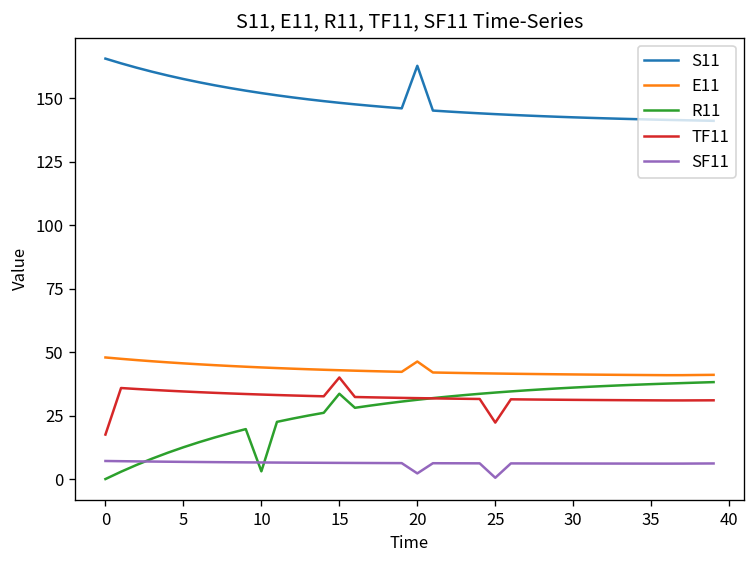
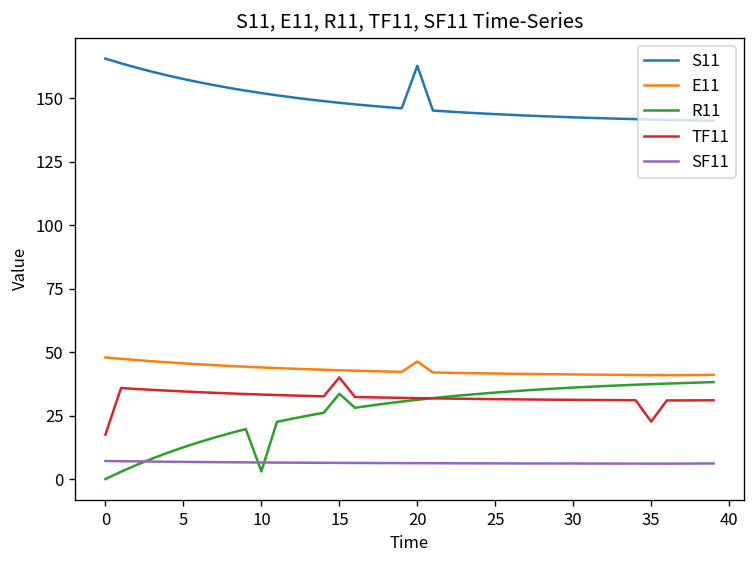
  {
    "S11": {
      "0": 166,
      "5": 158,
      "10": 152,
      "15": 148,
      "20": 163,
      "25": 144,
      "30": 142
    },
    "E11": {
      "0": 48,
      "5": 46,
      "10": 44,
      "15": 43,
      "20": 46,
      "25": 42,
      "30": 41,
      "35": 41
    },
    "R11": {
      "0": 0,
      "5": 13,
      "10": 3,
      "15": 34,
      "25": 34,
      "30": 36,
      "35": 37
    },
    "TF11": {
      "0": 18,
      "5": 34,
      "10": 33,
      "15": 40,
-     "25": 22,
+     "25": 31,
      "30": 31,
-     "35": 31
+     "35": 23
    },
    "SF11": {
      "0": 7,
      "5": 7,
      "10": 7,
      "15": 6,
-     "20": 2,
-     "25": 1,
+     "20": 6,
+     "25": 6,
      "30": 6,
      "35": 6
    }
  }
